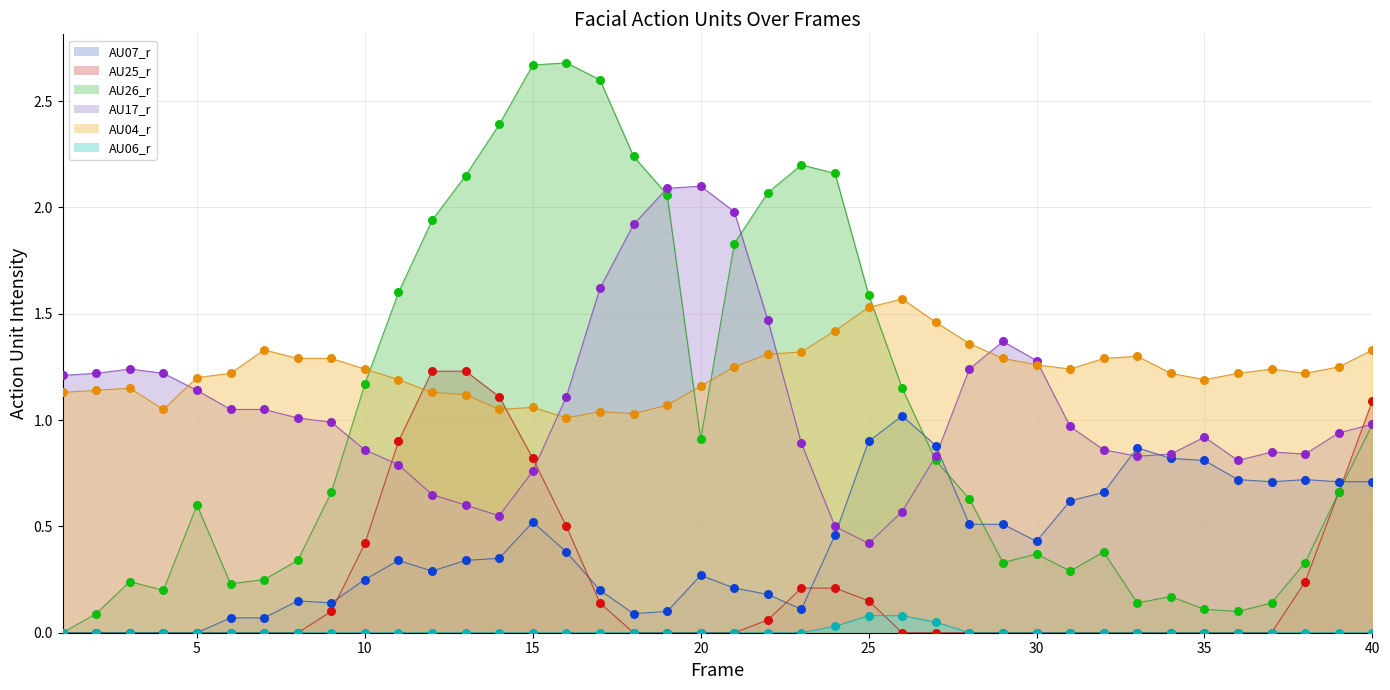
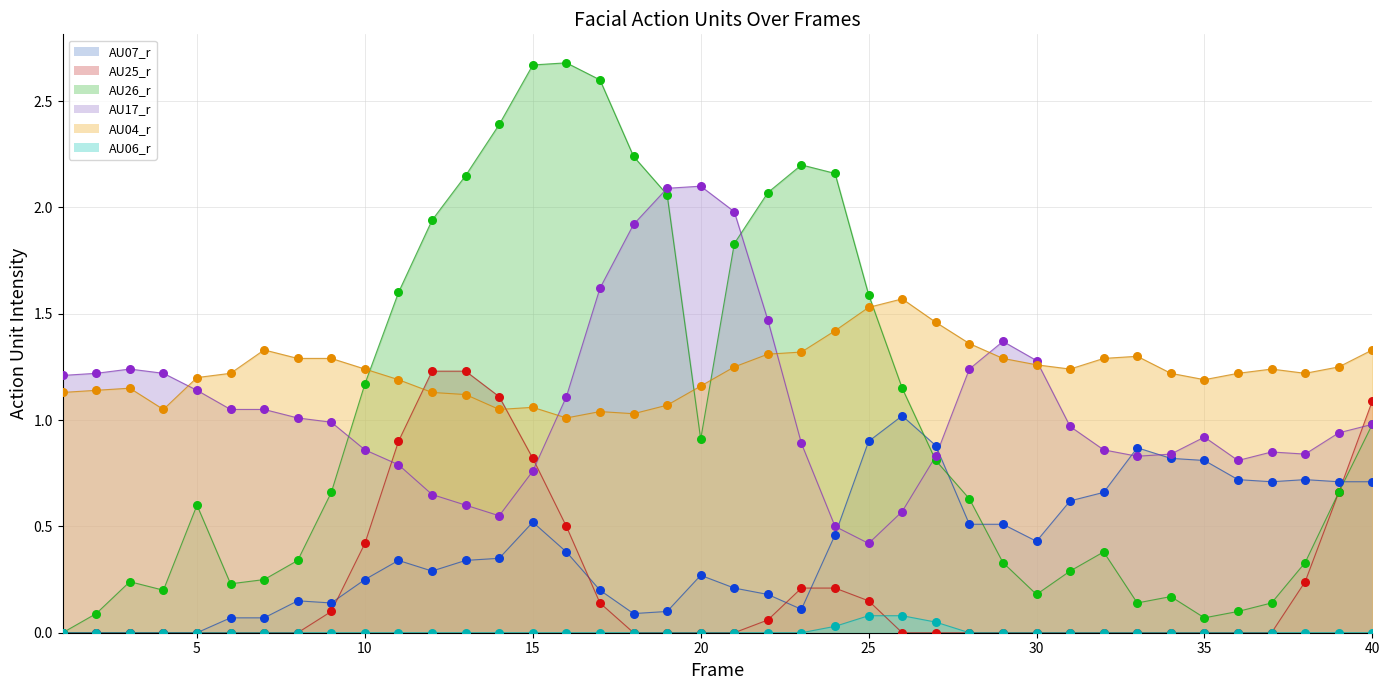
  {
    "AU26_r": {
      "5": 0.60,
      "10": 1.17,
      "15": 2.67,
      "20": 0.91,
      "25": 1.59,
-     "30": 0.37,
-     "35": 0.11
+     "30": 0.18,
+     "35": 0.07
    }
  }
